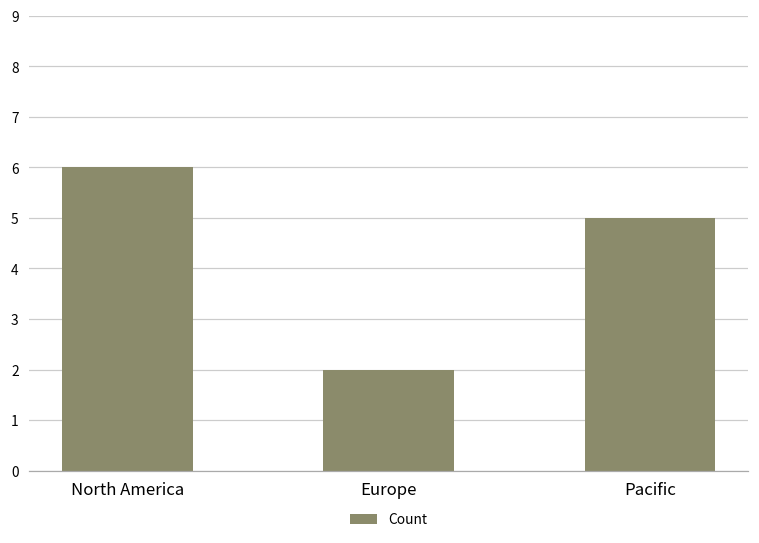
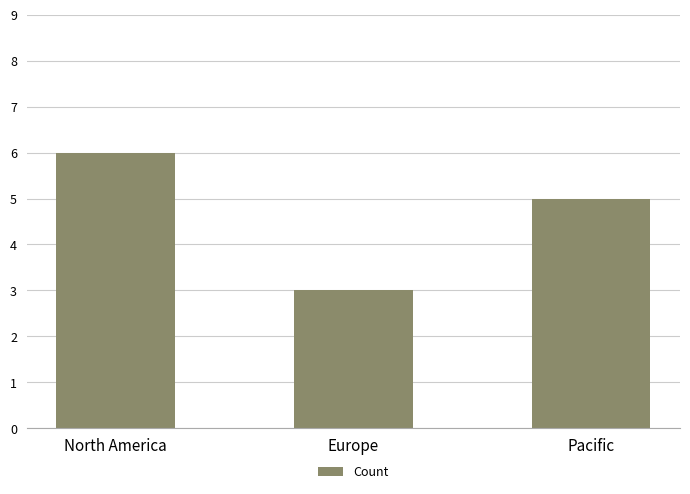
  {
    "North America": 6,
-   "Europe": 2,
+   "Europe": 3,
    "Pacific": 5
  }
